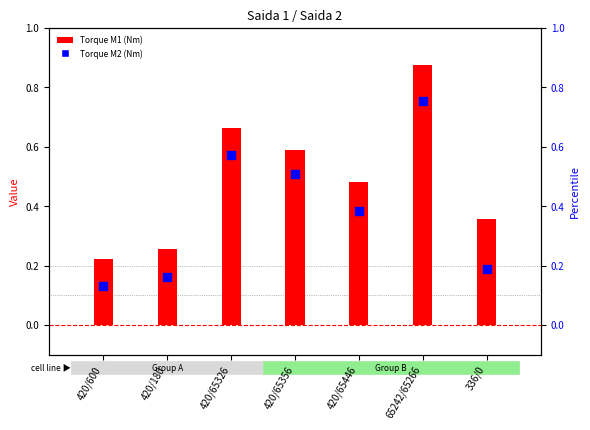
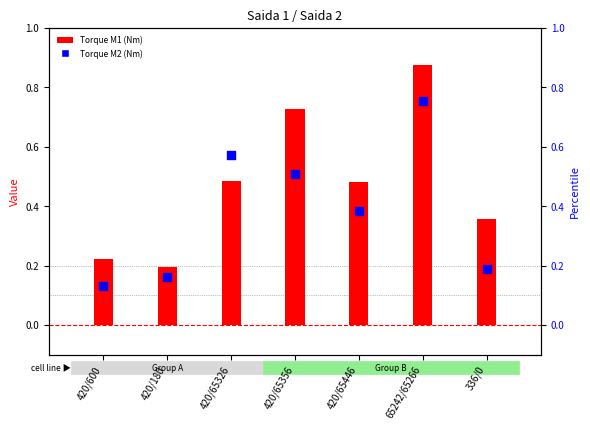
  {
    "Torque M1 (Nm)": {
      "420/600": 0.22,
-     "420/180": 0.26,
-     "420/65326": 0.66,
-     "420/65356": 0.59,
+     "420/180": 0.19,
+     "420/65326": 0.49,
+     "420/65356": 0.73,
      "420/65446": 0.48,
      "65242/65266": 0.88,
      "336/0": 0.36
    }
  }
